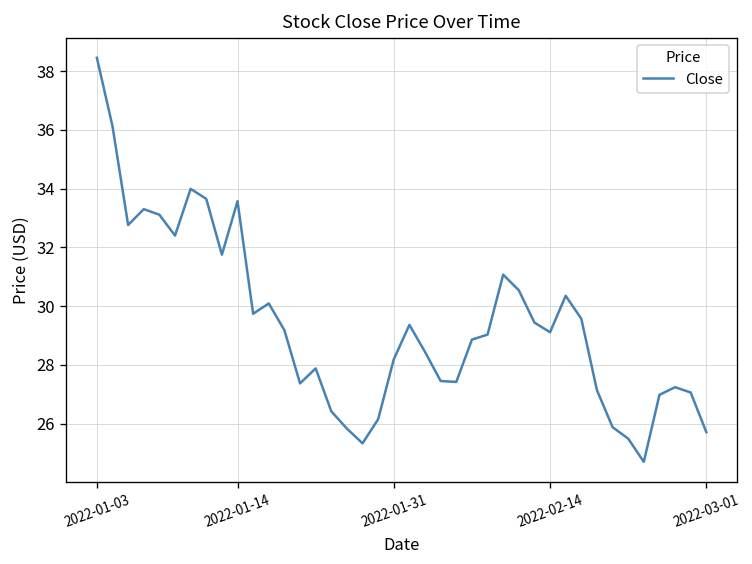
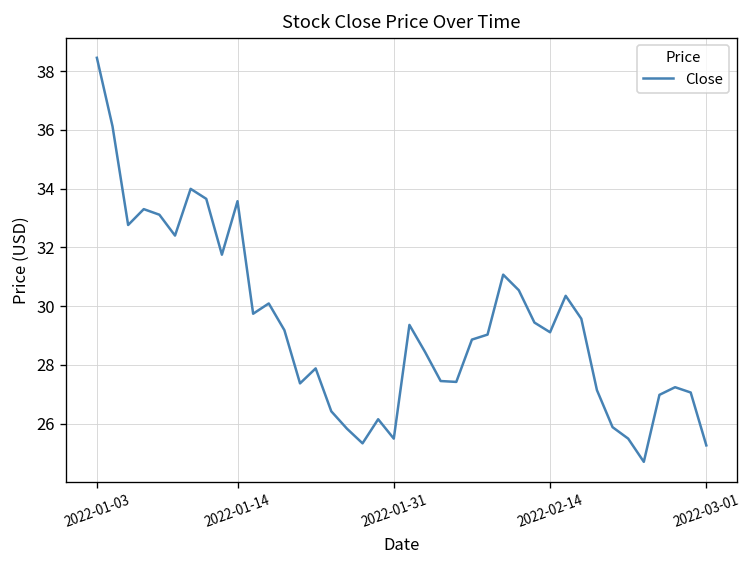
  {
    "2022-01-03": 38.5,
    "2022-01-14": 33.6,
-   "2022-01-31": 28.2,
+   "2022-01-31": 25.5,
    "2022-02-14": 29.1,
-   "2022-03-01": 25.7
+   "2022-03-01": 25.3
  }
